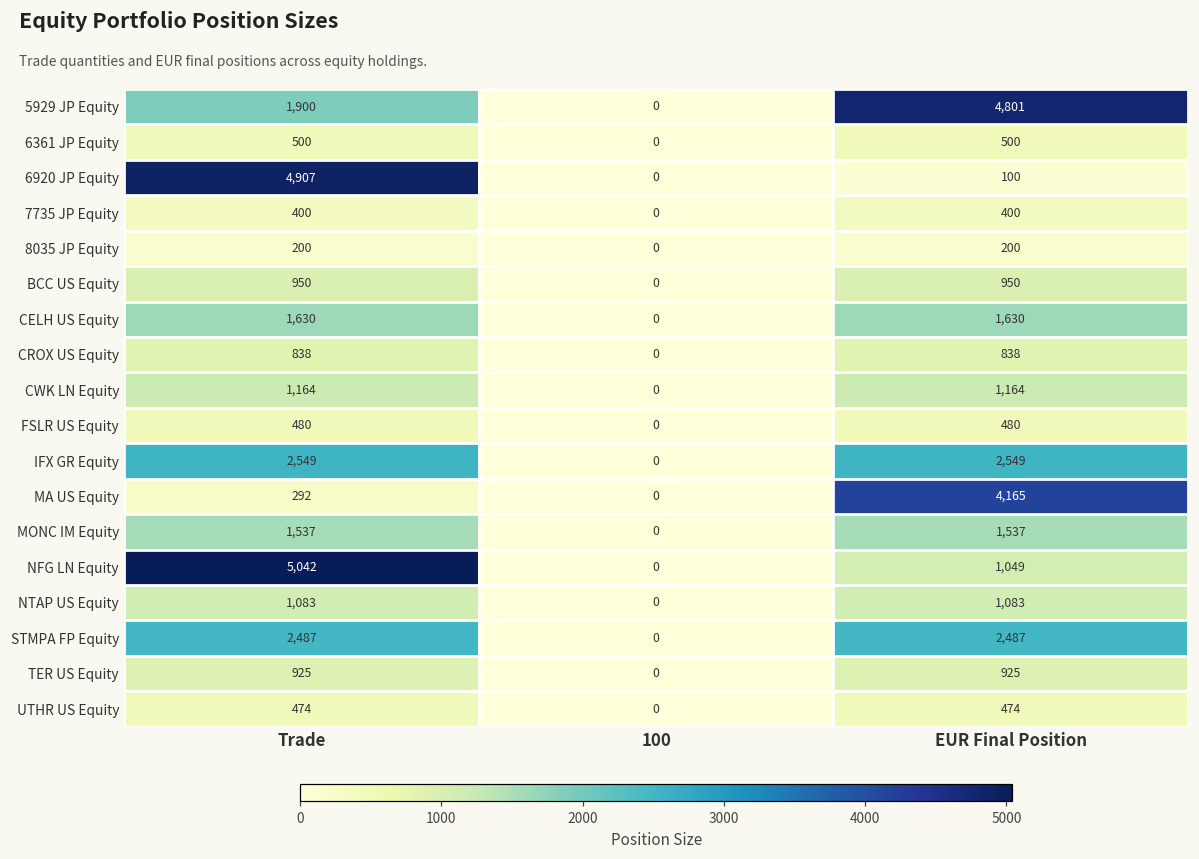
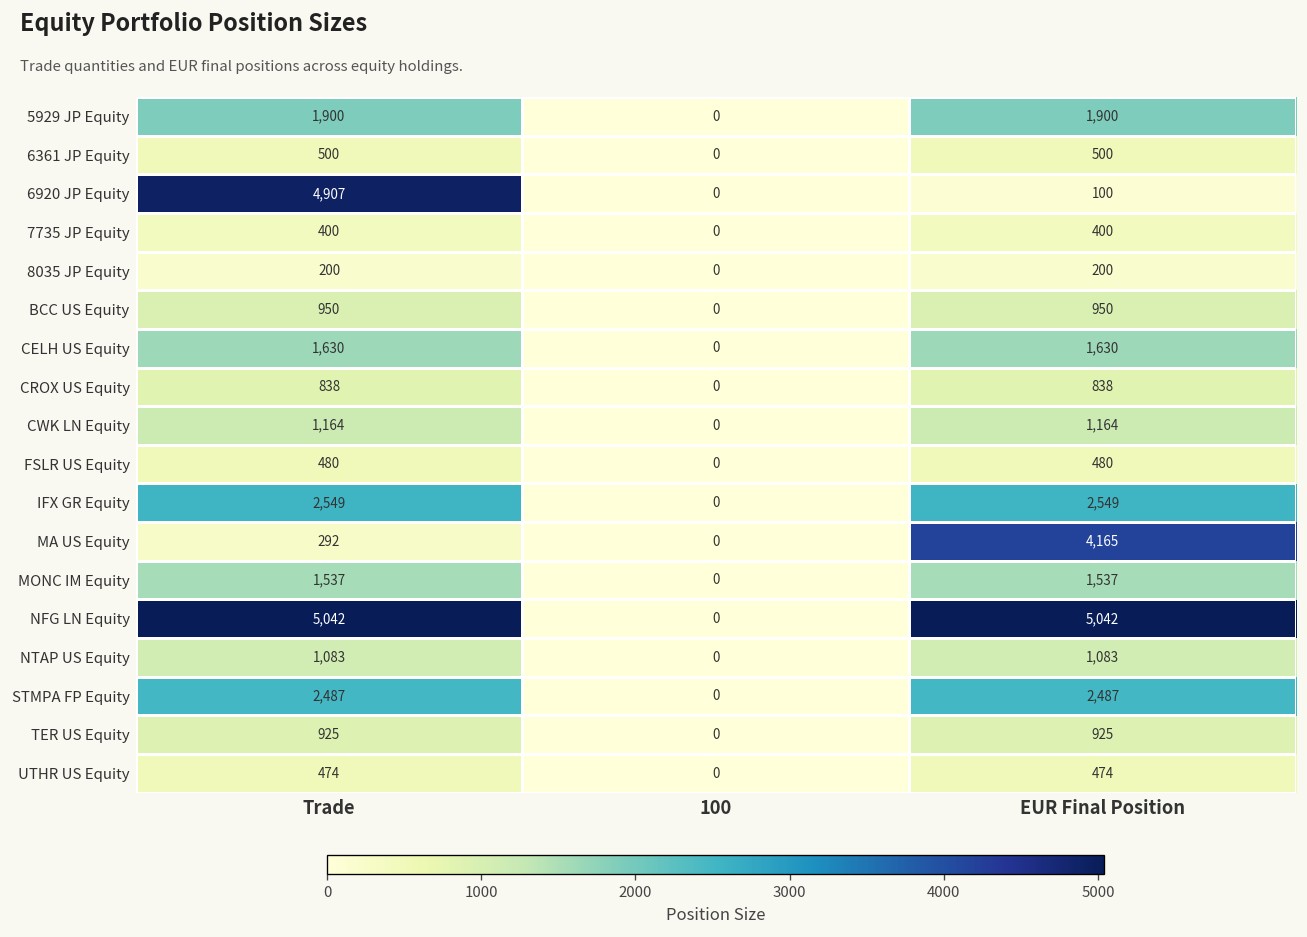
  {
    "5929 JP Equity": {
      "Trade": "1,900",
      "100": "0",
-     "EUR Final Position": "4,801"
+     "EUR Final Position": "1,900"
    },
    "6361 JP Equity": {
      "Trade": "500",
      "100": "0",
      "EUR Final Position": "500"
    },
    "6920 JP Equity": {
      "Trade": "4,907",
      "100": "0",
      "EUR Final Position": "100"
    },
    "7735 JP Equity": {
      "Trade": "400",
      "100": "0",
      "EUR Final Position": "400"
    },
    "8035 JP Equity": {
      "Trade": "200",
      "100": "0",
      "EUR Final Position": "200"
    },
    "BCC US Equity": {
      "Trade": "950",
      "100": "0",
      "EUR Final Position": "950"
    },
    "CELH US Equity": {
      "Trade": "1,630",
      "100": "0",
      "EUR Final Position": "1,630"
    },
    "CROX US Equity": {
      "Trade": "838",
      "100": "0",
      "EUR Final Position": "838"
    },
    "CWK LN Equity": {
      "Trade": "1,164",
      "100": "0",
      "EUR Final Position": "1,164"
    },
    "FSLR US Equity": {
      "Trade": "480",
      "100": "0",
      "EUR Final Position": "480"
    },
    "IFX GR Equity": {
      "Trade": "2,549",
      "100": "0",
      "EUR Final Position": "2,549"
    },
    "MA US Equity": {
      "Trade": "292",
      "100": "0",
      "EUR Final Position": "4,165"
    },
    "MONC IM Equity": {
      "Trade": "1,537",
      "100": "0",
      "EUR Final Position": "1,537"
    },
    "NFG LN Equity": {
      "Trade": "5,042",
      "100": "0",
-     "EUR Final Position": "1,049"
+     "EUR Final Position": "5,042"
    },
    "NTAP US Equity": {
      "Trade": "1,083",
      "100": "0",
      "EUR Final Position": "1,083"
    },
    "STMPA FP Equity": {
      "Trade": "2,487",
      "100": "0",
      "EUR Final Position": "2,487"
    },
    "TER US Equity": {
      "Trade": "925",
      "100": "0",
      "EUR Final Position": "925"
    },
    "UTHR US Equity": {
      "Trade": "474",
      "100": "0",
      "EUR Final Position": "474"
    }
  }
